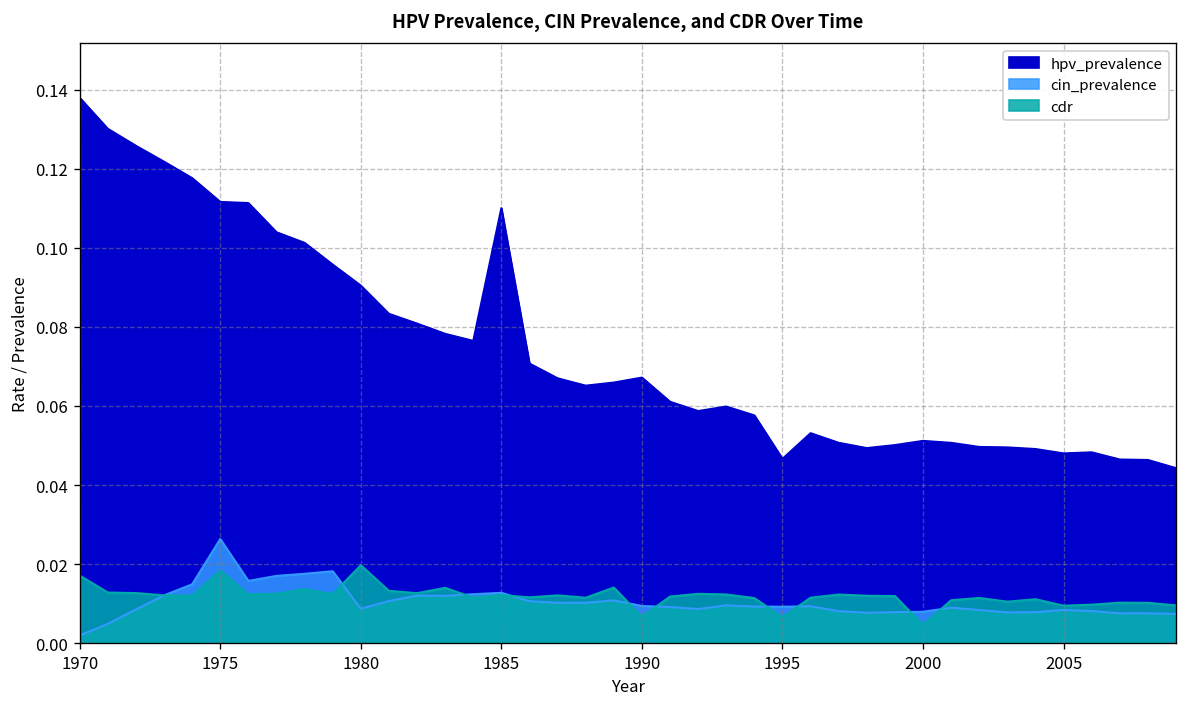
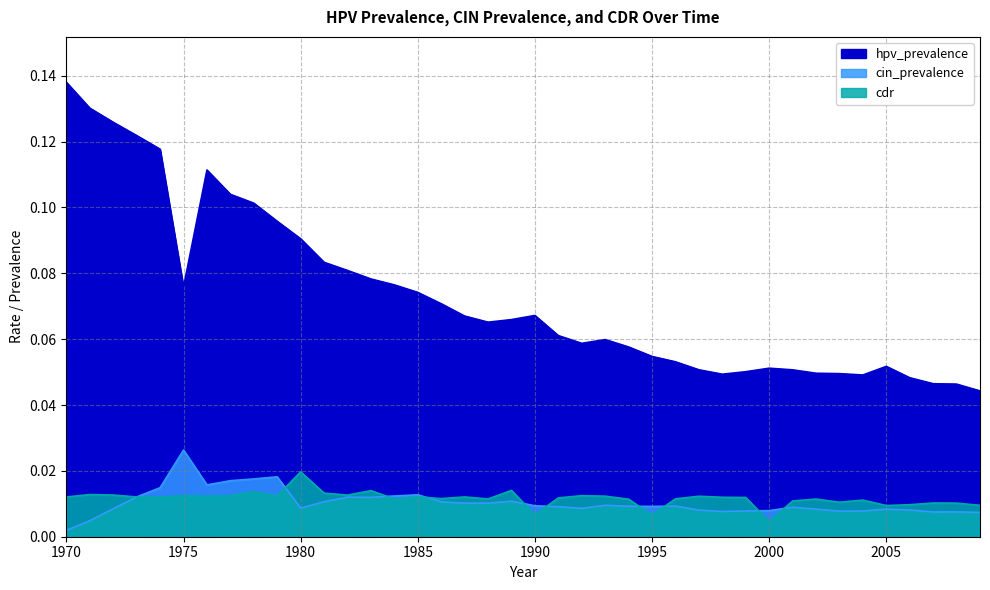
  {
    "hpv_prevalence": {
      "1970": 0.138,
-     "1975": 0.112,
+     "1975": 0.076,
      "1980": 0.090,
-     "1985": 0.110,
+     "1985": 0.074,
      "1990": 0.067,
-     "1995": 0.047,
+     "1995": 0.055,
      "2000": 0.051,
-     "2005": 0.048
+     "2005": 0.052
    },
    "cin_prevalence": {
      "1970": 0.002,
      "1975": 0.026,
      "1980": 0.009,
      "1990": 0.009,
      "1995": 0.009,
      "2000": 0.008,
      "2005": 0.008
    },
    "cdr": {
-     "1970": 0.017,
-     "1975": 0.018,
+     "1970": 0.012,
+     "1975": 0.012,
      "1980": 0.020,
      "1990": 0.007,
      "1995": 0.007,
      "2000": 0.005,
      "2005": 0.009
    }
  }
